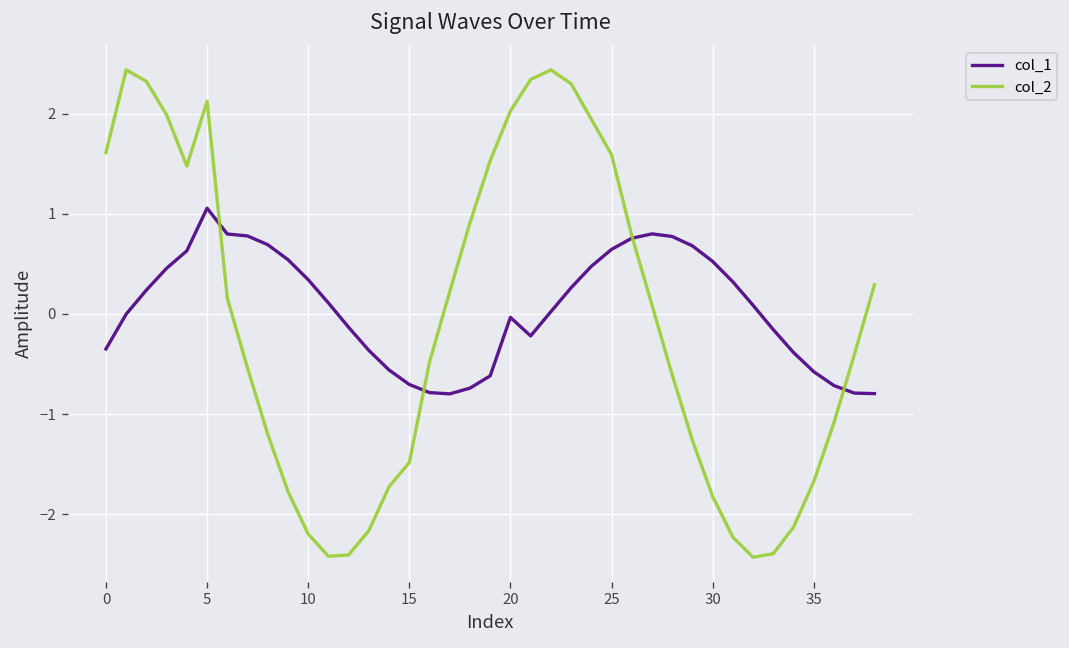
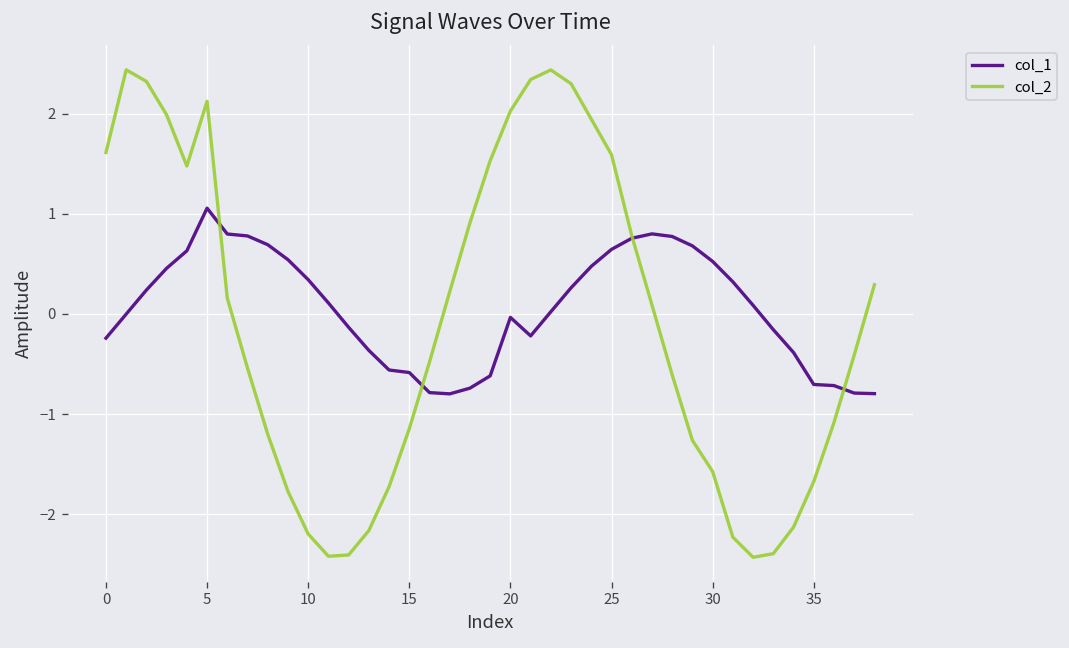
  {
    "col_1": {
-     "0": -0.3,
+     "0": -0.2,
      "5": 1.1,
      "10": 0.3,
-     "15": -0.7,
+     "15": -0.6,
      "20": 0.0,
      "25": 0.6,
      "30": 0.5,
-     "35": -0.6
+     "35": -0.7
    },
    "col_2": {
      "0": 1.6,
      "5": 2.1,
      "10": -2.2,
-     "15": -1.5,
+     "15": -1.1,
      "20": 2.0,
      "25": 1.6,
-     "30": -1.8,
+     "30": -1.6,
      "35": -1.7
    }
  }
